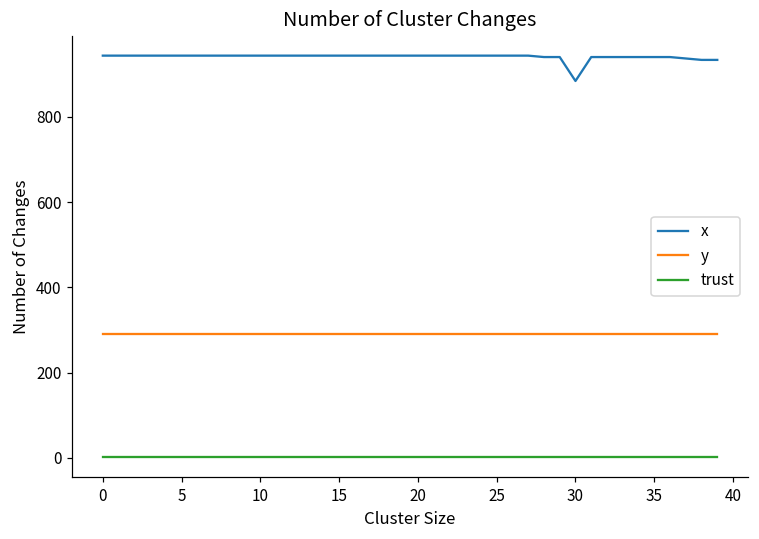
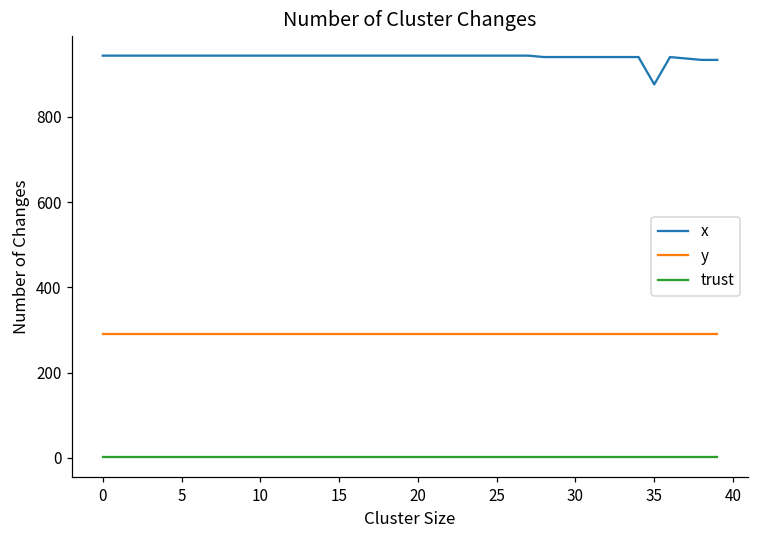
  {
    "x": {
      "0": 940,
      "5": 940,
      "10": 940,
      "15": 940,
      "20": 940,
      "25": 940,
-     "30": 880,
-     "35": 940
+     "30": 940,
+     "35": 880
    },
    "y": {
      "0": 290,
      "5": 290,
      "10": 290,
      "15": 290,
      "20": 290,
      "25": 290,
      "30": 290,
      "35": 290
    },
    "trust": {
      "0": 0,
      "5": 0,
      "10": 0,
      "15": 0,
      "20": 0,
      "25": 0,
      "30": 0,
      "35": 0
    }
  }
